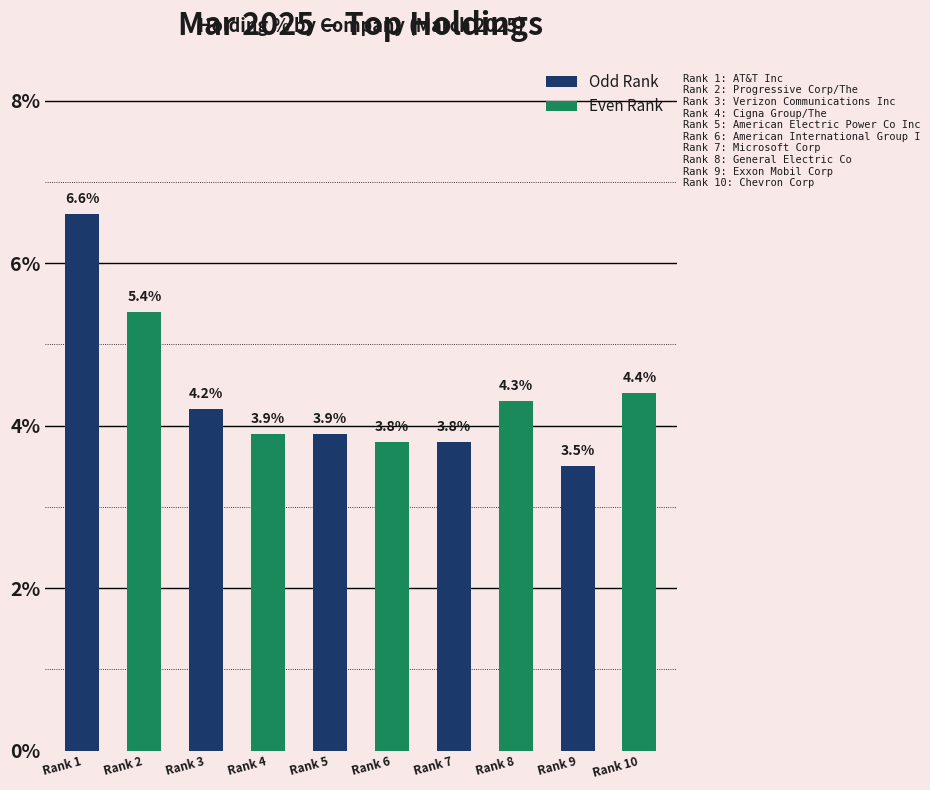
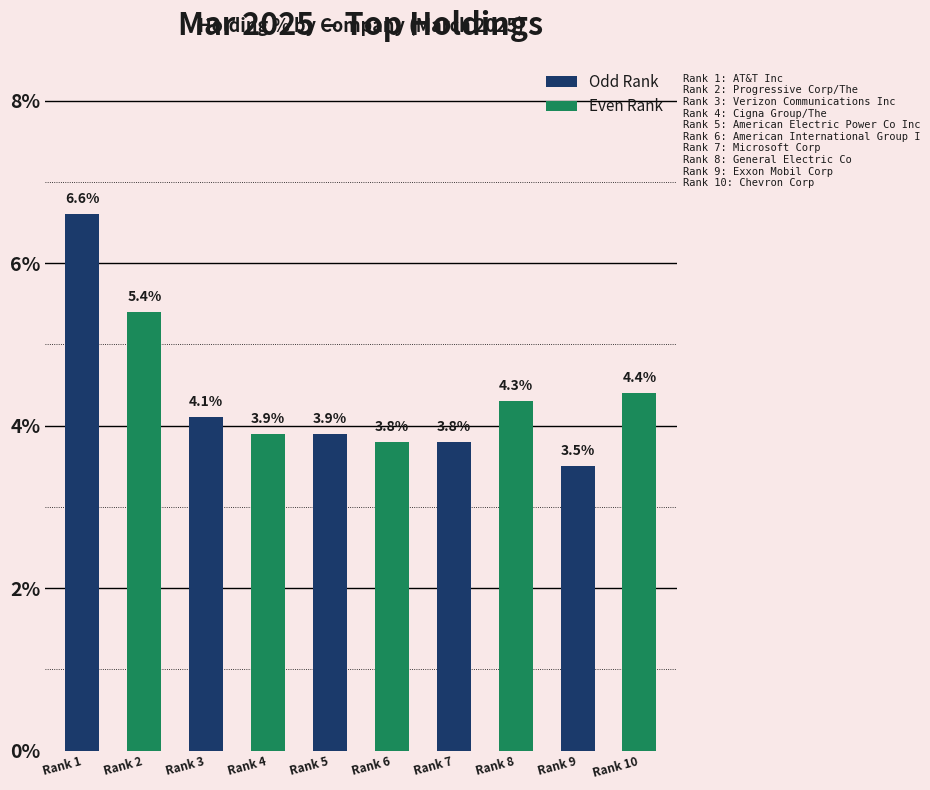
  {
    "Odd Rank": {
      "Rank 1": "6.6%",
-     "Rank 3": "4.2%",
+     "Rank 3": "4.1%",
      "Rank 5": "3.9%",
      "Rank 7": "3.8%",
      "Rank 9": "3.5%"
    },
    "Even Rank": {
      "Rank 2": "5.4%",
      "Rank 4": "3.9%",
      "Rank 6": "3.8%",
      "Rank 8": "4.3%",
      "Rank 10": "4.4%"
    }
  }
